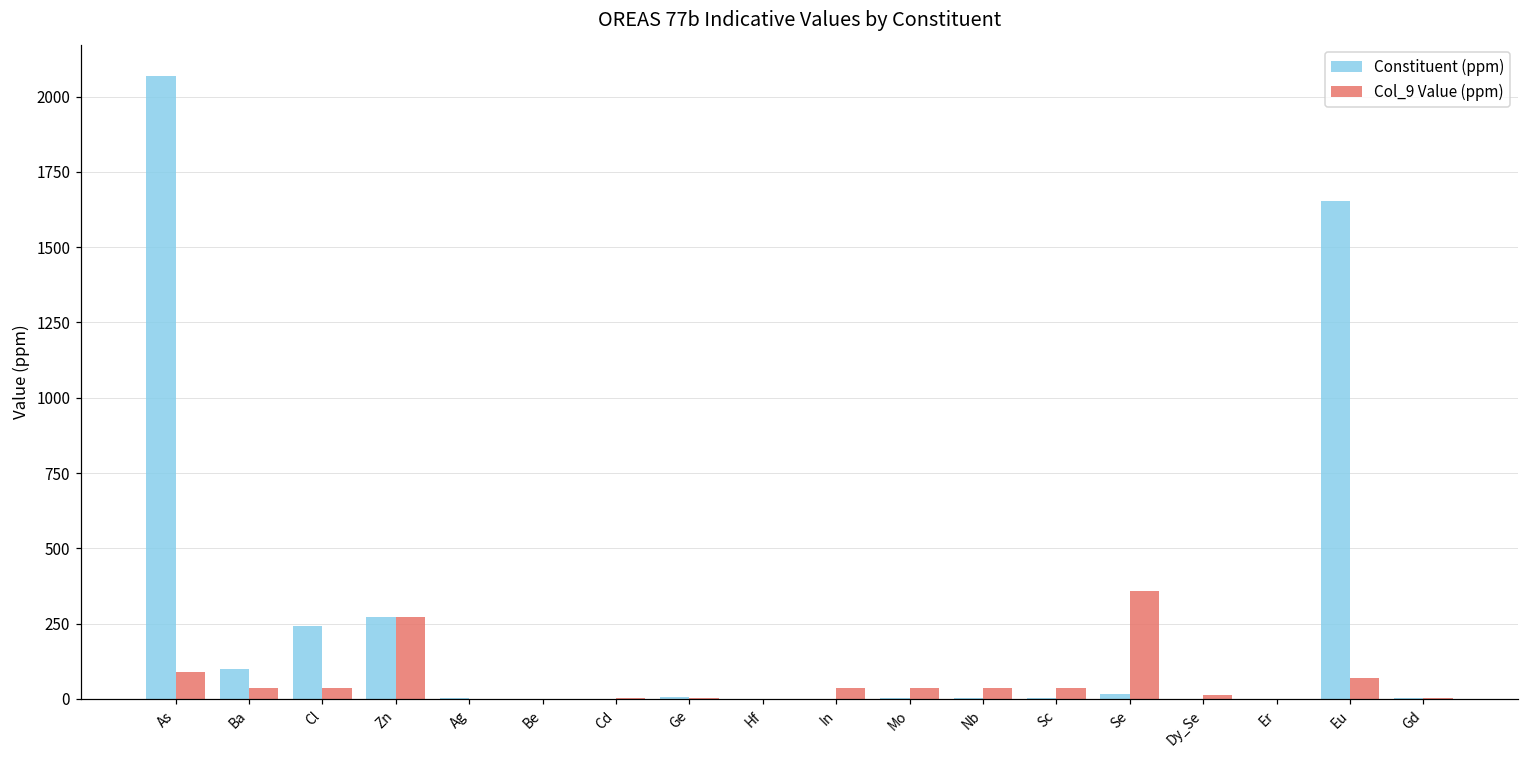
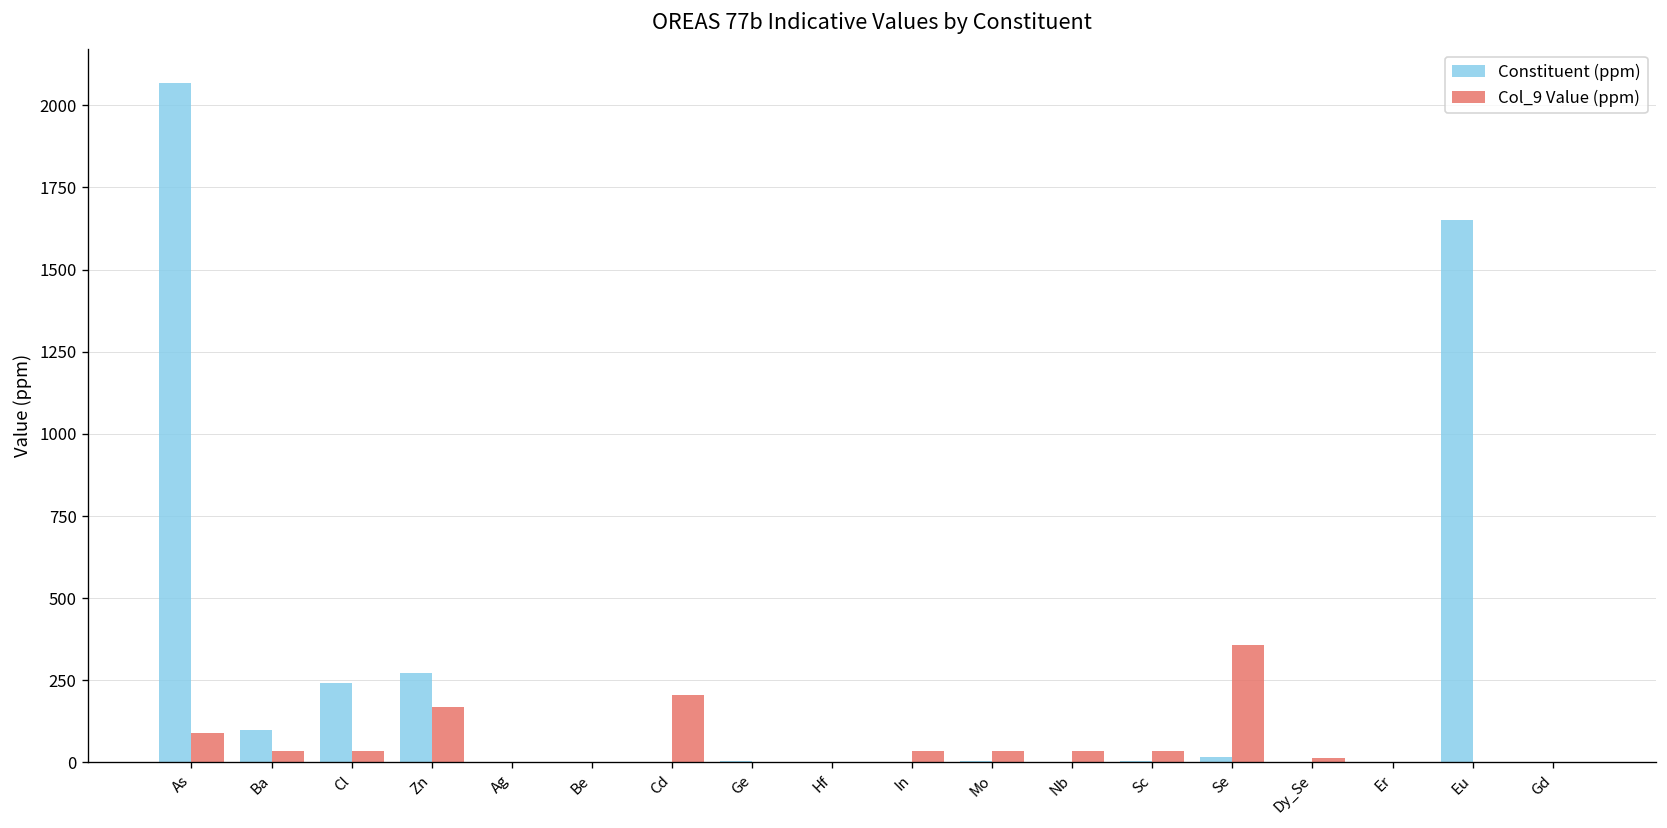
  {
    "Constituent (ppm)": {
      "As": 2070,
      "Ba": 100,
      "Cl": 240,
      "Zn": 270,
      "Se": 20,
      "Eu": 1650
    },
    "Col_9 Value (ppm)": {
      "As": 90,
      "Ba": 40,
      "Cl": 40,
-     "Zn": 270,
-     "Cd": 0,
+     "Zn": 170,
+     "Cd": 210,
      "In": 40,
      "Mo": 40,
      "Nb": 40,
      "Sc": 40,
      "Se": 360,
      "Dy_Se": 10,
-     "Eu": 70
+     "Eu": 0
    }
  }
